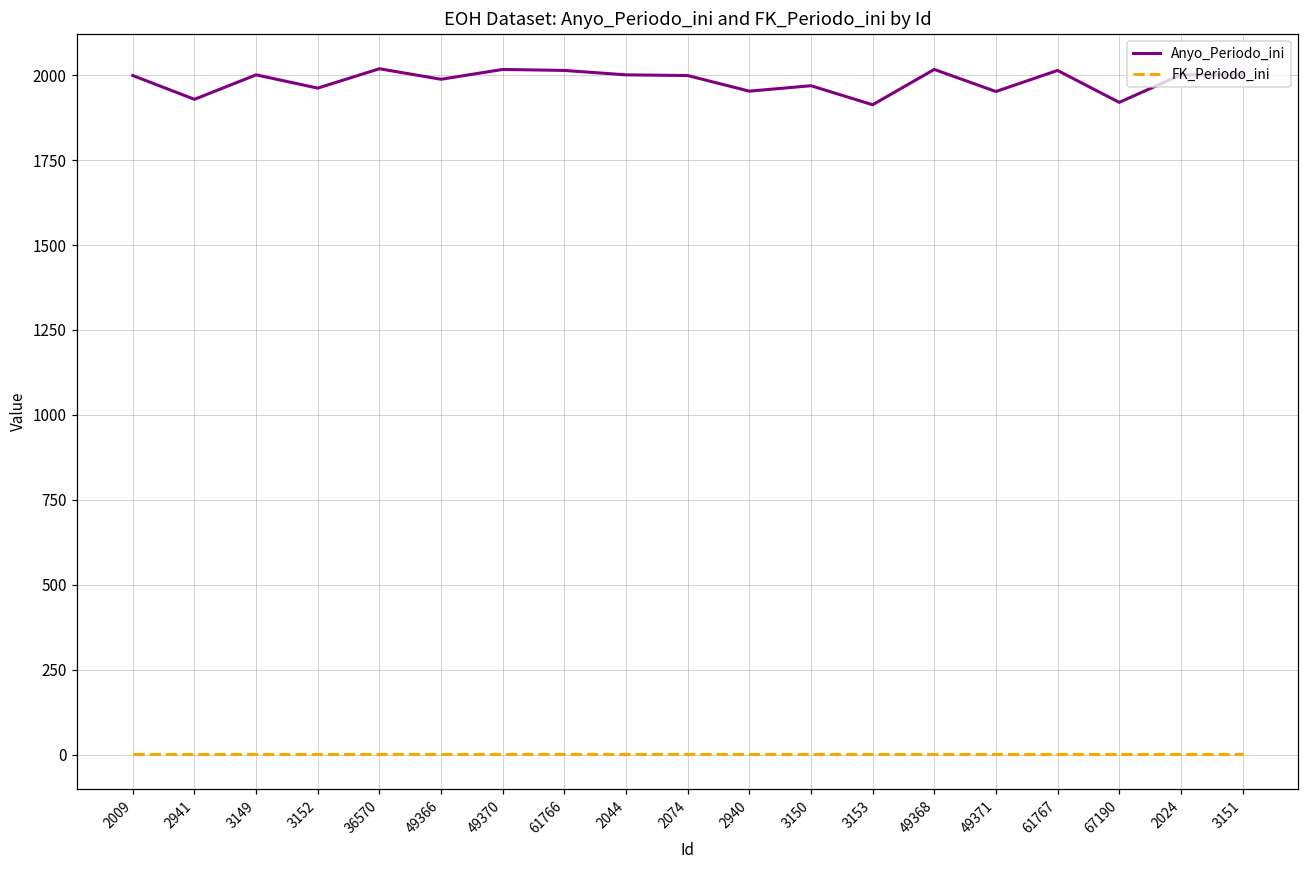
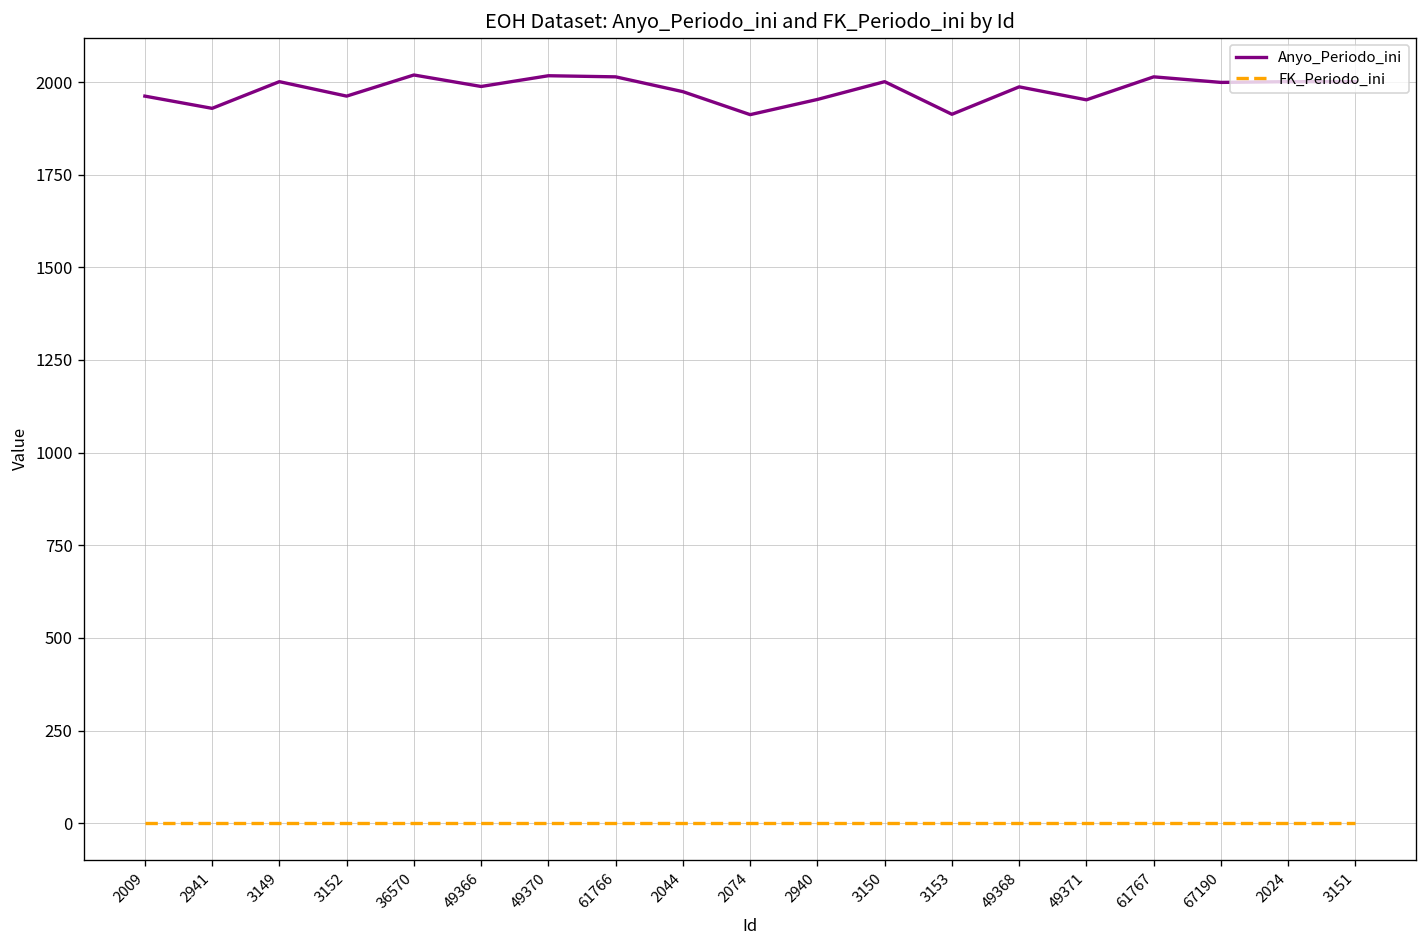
  {
    "Anyo_Periodo_ini": {
-     "2009": 2000,
+     "2009": 1960,
      "2941": 1930,
      "3149": 2000,
      "3152": 1960,
      "36570": 2020,
      "49366": 1990,
      "49370": 2020,
      "61766": 2010,
-     "2044": 2000,
-     "2074": 2000,
+     "2044": 1970,
+     "2074": 1910,
      "2940": 1950,
-     "3150": 1970,
+     "3150": 2000,
      "3153": 1910,
-     "49368": 2020,
+     "49368": 1990,
      "49371": 1950,
      "61767": 2010,
-     "67190": 1920
+     "67190": 2000
    },
    "FK_Periodo_ini": {
      "2009": 0,
      "2941": 0,
      "3149": 0,
      "3152": 0,
      "36570": 0,
      "49366": 0,
      "49370": 0,
      "61766": 0,
      "2044": 0,
      "2074": 0,
      "2940": 0,
      "3150": 0,
      "3153": 0,
      "49368": 0,
      "49371": 0,
      "61767": 0,
      "67190": 0,
      "2024": 0,
      "3151": 0
    }
  }
